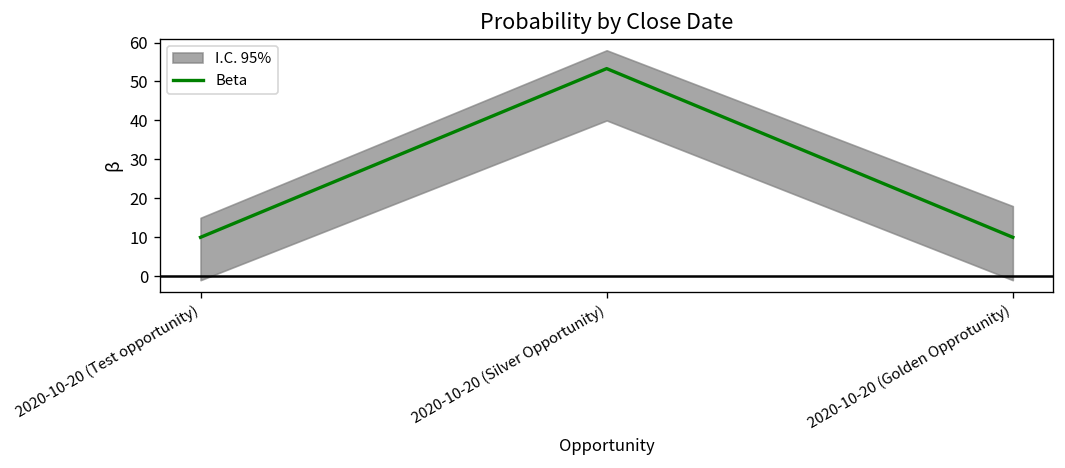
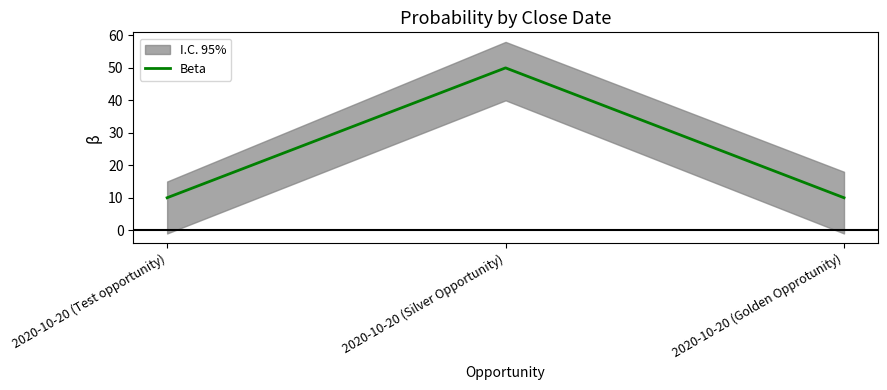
  {
    "Beta": {
      "2020-10-20 (Test opportunity)": 10,
-     "2020-10-20 (Silver Opportunity)": 53,
+     "2020-10-20 (Silver Opportunity)": 50,
      "2020-10-20 (Golden Opprotunity)": 10
    }
  }
